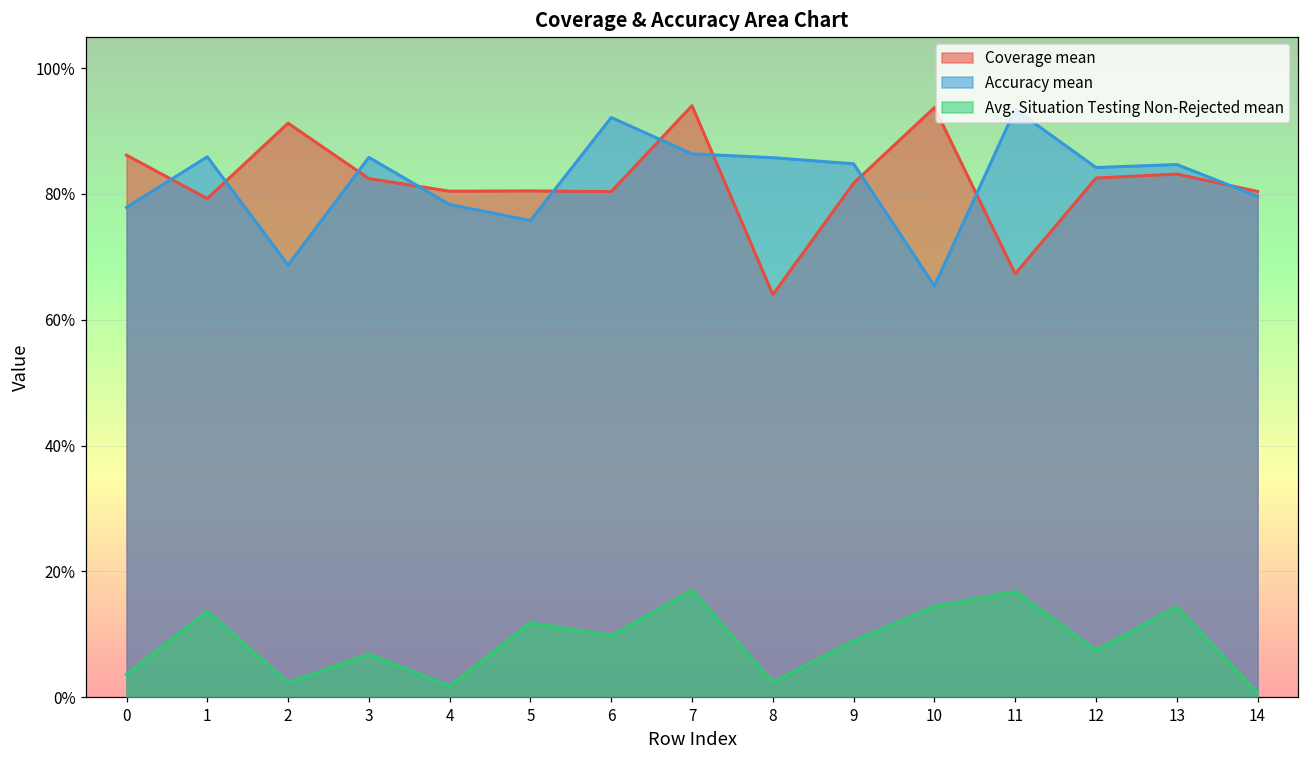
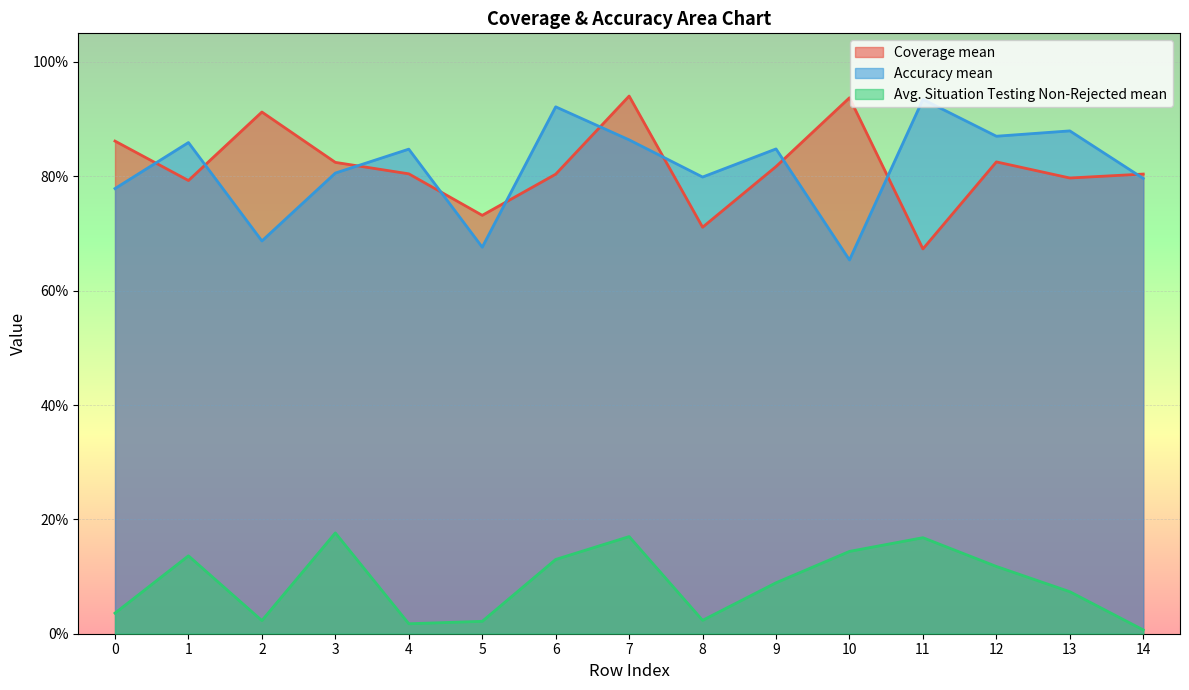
  {
    "Coverage mean": {
      "0": "86%",
      "1": "79%",
      "2": "91%",
      "3": "82%",
      "4": "80%",
-     "5": "80%",
+     "5": "73%",
      "6": "80%",
      "7": "94%",
-     "8": "64%",
+     "8": "71%",
      "9": "82%",
      "10": "94%",
      "11": "67%",
      "12": "83%",
-     "13": "83%",
+     "13": "80%",
      "14": "80%"
    },
    "Accuracy mean": {
      "0": "78%",
      "1": "86%",
      "2": "69%",
-     "3": "86%",
-     "4": "78%",
-     "5": "76%",
+     "3": "81%",
+     "4": "85%",
+     "5": "68%",
      "6": "92%",
      "7": "86%",
-     "8": "86%",
+     "8": "80%",
      "9": "85%",
      "10": "65%",
-     "12": "84%",
-     "13": "85%",
+     "12": "87%",
+     "13": "88%",
      "14": "80%"
    },
    "Avg. Situation Testing Non-Rejected mean": {
      "0": "4%",
      "1": "14%",
      "2": "2%",
-     "3": "7%",
+     "3": "18%",
      "4": "2%",
-     "5": "12%",
-     "6": "10%",
+     "5": "2%",
+     "6": "13%",
      "7": "17%",
      "8": "2%",
      "9": "9%",
      "10": "14%",
      "11": "17%",
-     "12": "7%",
-     "13": "14%",
+     "12": "12%",
+     "13": "7%",
      "14": "1%"
    }
  }
